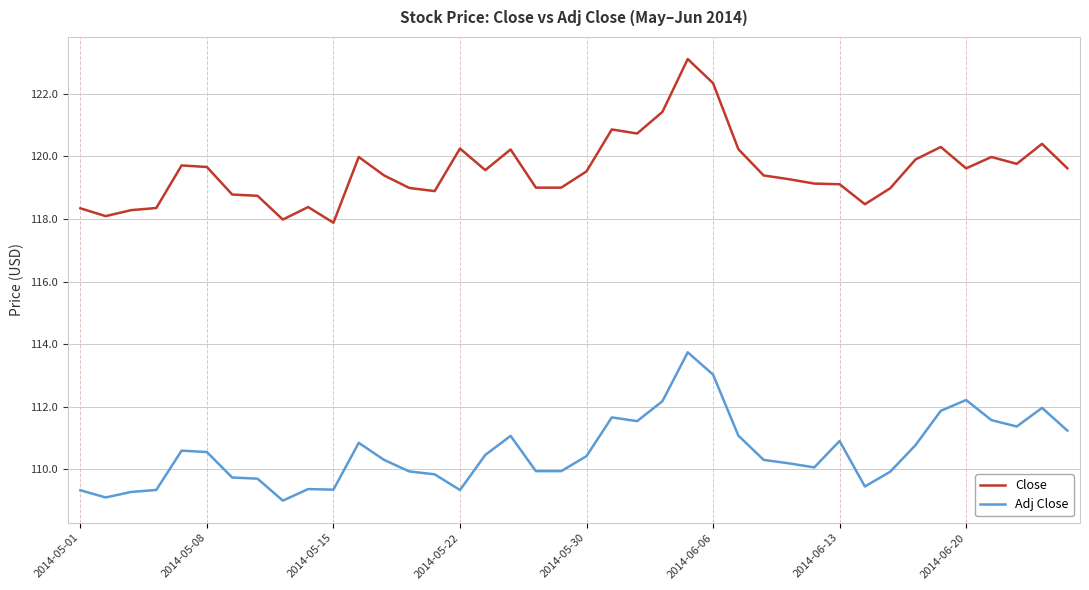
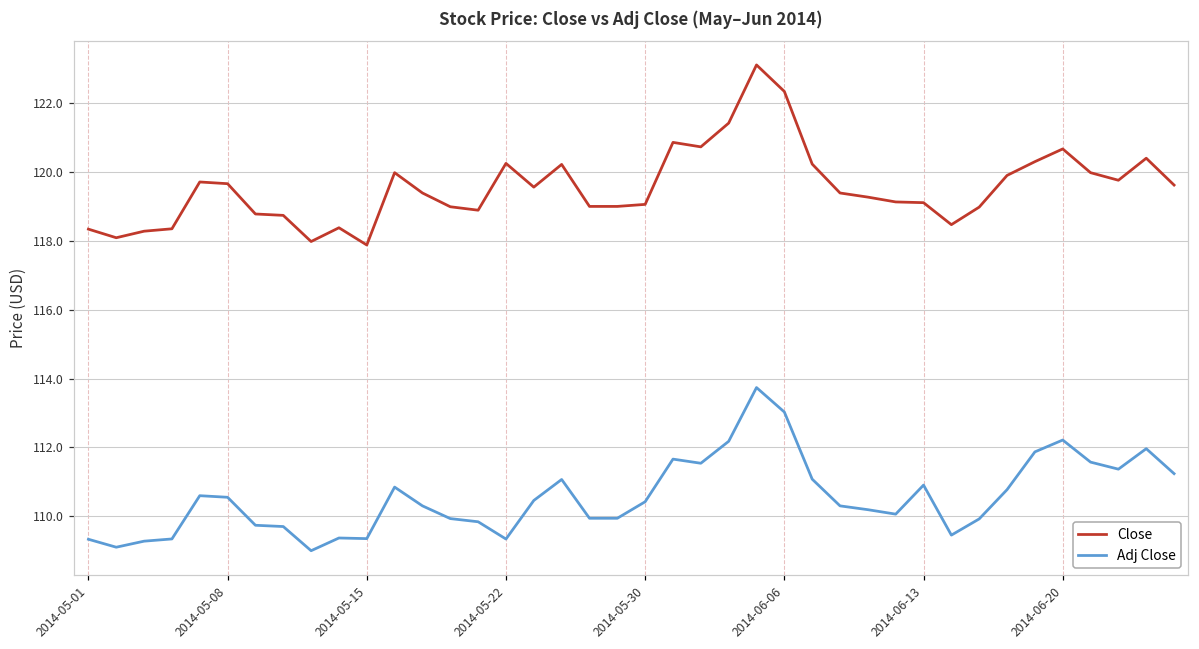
  {
    "Close": {
      "2014-05-01": 118.3,
      "2014-05-08": 119.7,
      "2014-05-15": 117.9,
      "2014-05-22": 120.3,
-     "2014-05-30": 119.5,
+     "2014-05-30": 119.1,
      "2014-06-06": 122.3,
      "2014-06-13": 119.1,
-     "2014-06-20": 119.6
+     "2014-06-20": 120.7
    },
    "Adj Close": {
      "2014-05-01": 109.3,
      "2014-05-08": 110.6,
      "2014-05-15": 109.3,
      "2014-05-22": 109.3,
      "2014-05-30": 110.4,
      "2014-06-06": 113.0,
      "2014-06-13": 110.9,
      "2014-06-20": 112.2
    }
  }
